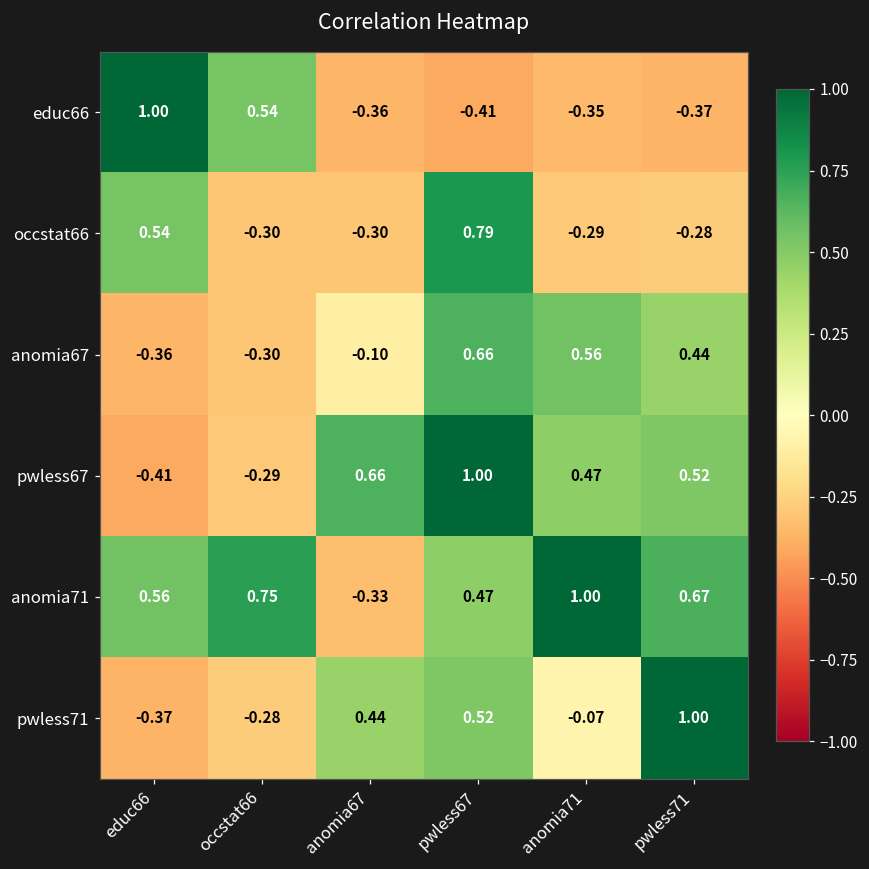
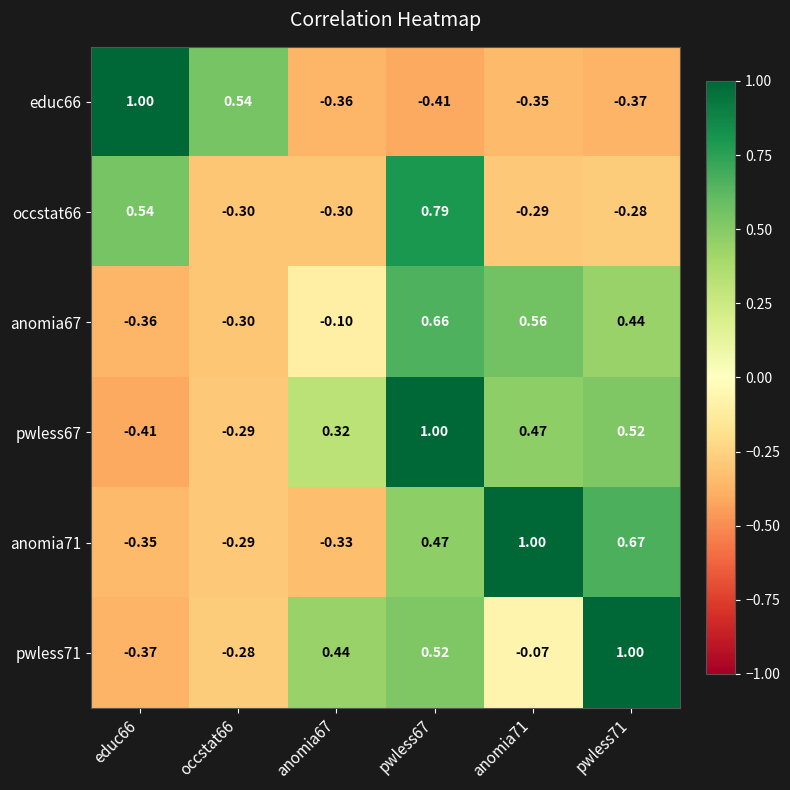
  {
    "educ66": {
      "educ66": 1.00,
      "occstat66": 0.54,
      "anomia67": -0.36,
      "pwless67": -0.41,
      "anomia71": -0.35,
      "pwless71": -0.37
    },
    "occstat66": {
      "educ66": 0.54,
      "occstat66": -0.30,
      "anomia67": -0.30,
      "pwless67": 0.79,
      "anomia71": -0.29,
      "pwless71": -0.28
    },
    "anomia67": {
      "educ66": -0.36,
      "occstat66": -0.30,
      "anomia67": -0.10,
      "pwless67": 0.66,
      "anomia71": 0.56,
      "pwless71": 0.44
    },
    "pwless67": {
      "educ66": -0.41,
      "occstat66": -0.29,
-     "anomia67": 0.66,
+     "anomia67": 0.32,
      "pwless67": 1.00,
      "anomia71": 0.47,
      "pwless71": 0.52
    },
    "anomia71": {
-     "educ66": 0.56,
-     "occstat66": 0.75,
+     "educ66": -0.35,
+     "occstat66": -0.29,
      "anomia67": -0.33,
      "pwless67": 0.47,
      "anomia71": 1.00,
      "pwless71": 0.67
    },
    "pwless71": {
      "educ66": -0.37,
      "occstat66": -0.28,
      "anomia67": 0.44,
      "pwless67": 0.52,
      "anomia71": -0.07,
      "pwless71": 1.00
    }
  }
